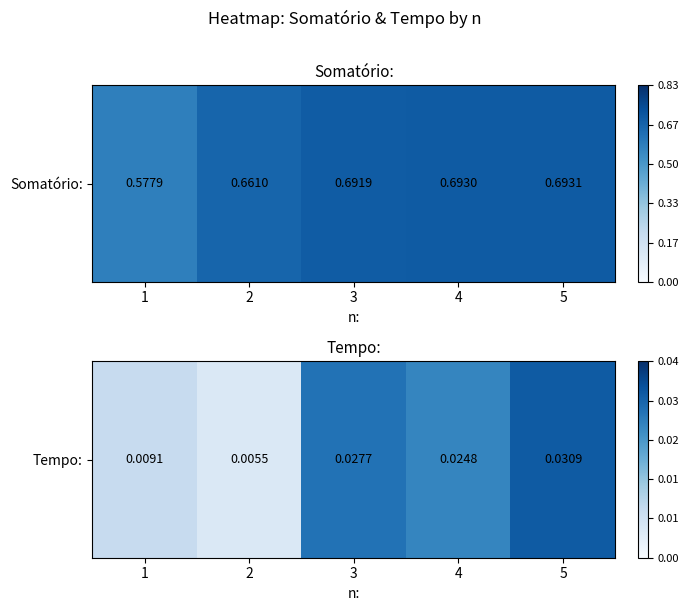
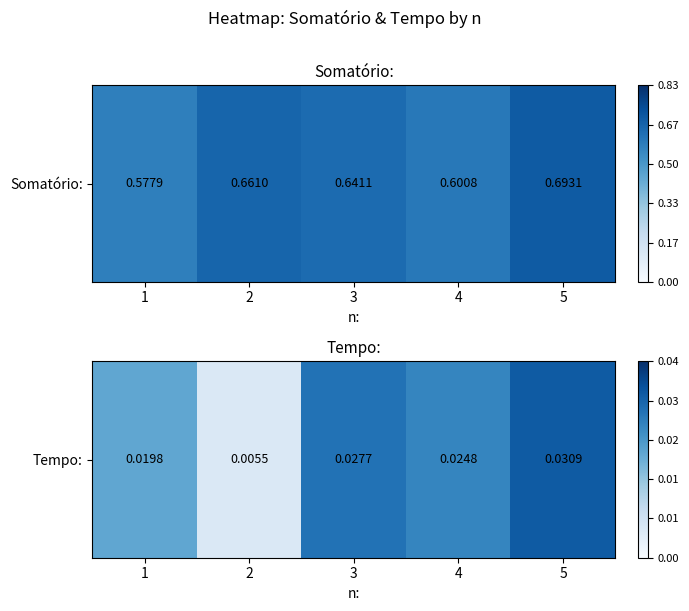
  {
    "Somatório:": {
      "Somatório:": {
        "1": 0.5779,
        "2": 0.6610,
-       "3": 0.6919,
-       "4": 0.6930,
+       "3": 0.6411,
+       "4": 0.6008,
        "5": 0.6931
      }
    },
    "Tempo:": {
      "Tempo:": {
-       "1": 0.0091,
+       "1": 0.0198,
        "2": 0.0055,
        "3": 0.0277,
        "4": 0.0248,
        "5": 0.0309
      }
    }
  }
